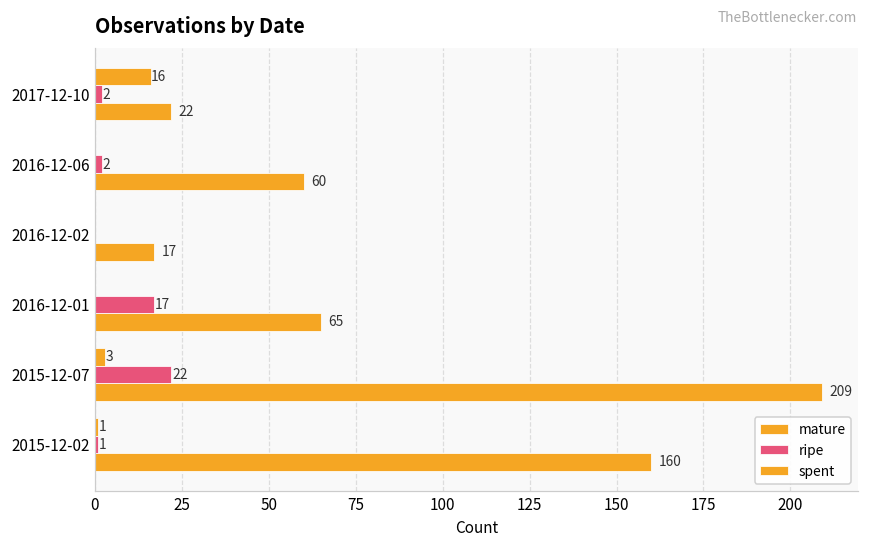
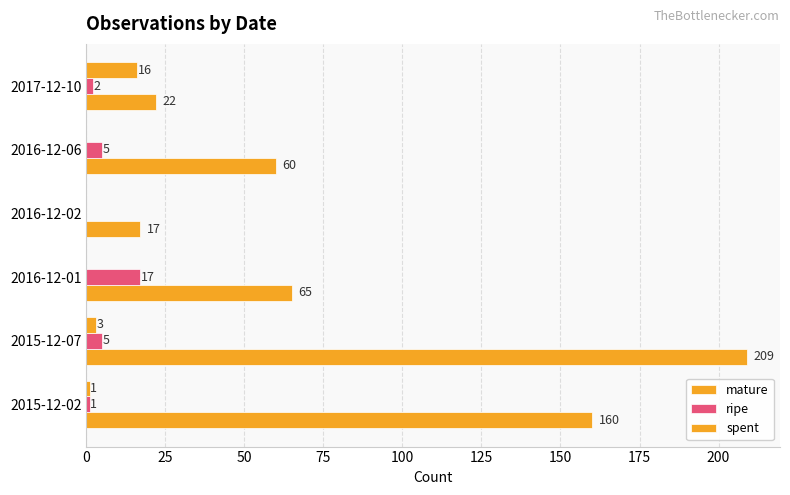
  {
    "ripe": {
      "2017-12-10": 2,
-     "2016-12-06": 2,
+     "2016-12-06": 5,
      "2016-12-01": 17,
-     "2015-12-07": 22,
+     "2015-12-07": 5,
      "2015-12-02": 1
    }
  }
